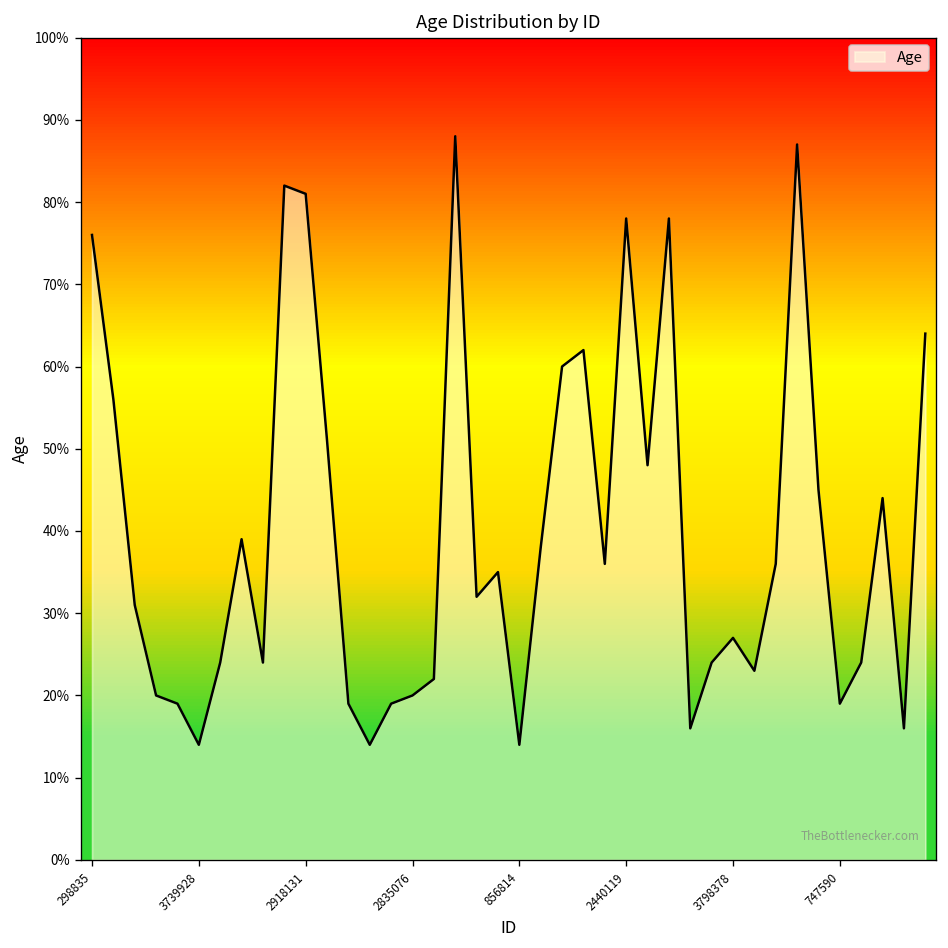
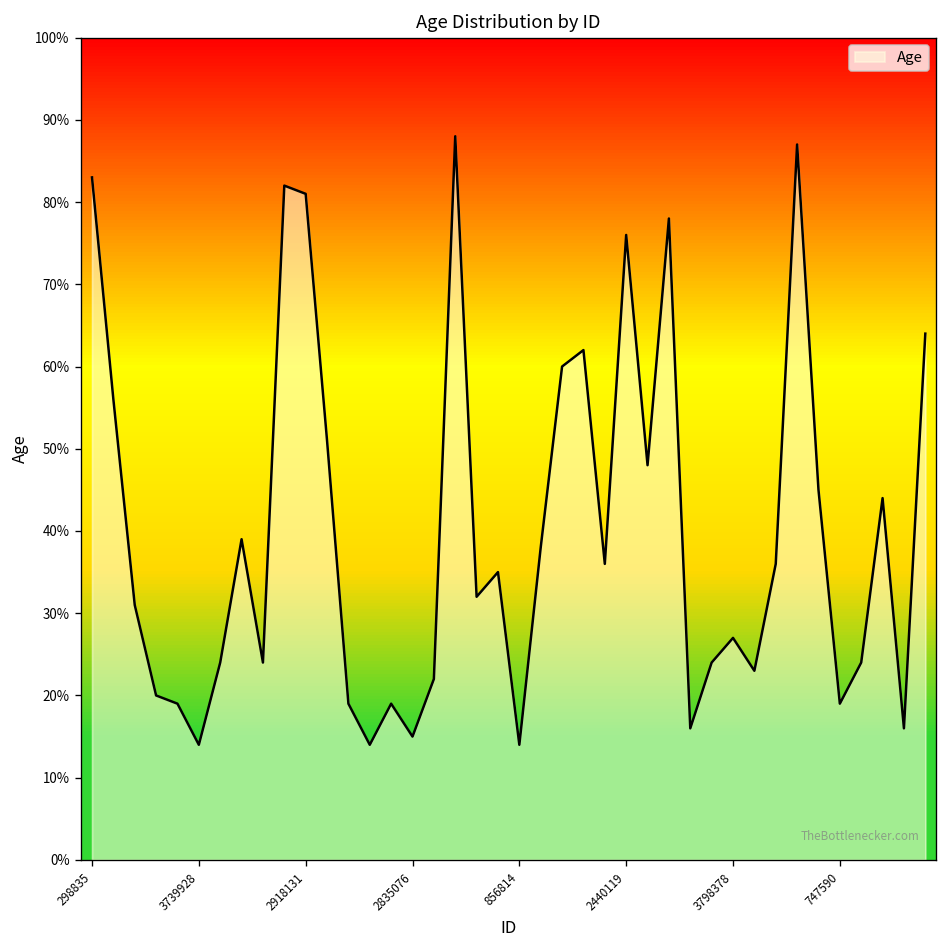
  {
-   "298835": "76%",
+   "298835": "83%",
    "3739928": "14%",
    "2918131": "81%",
-   "2835076": "20%",
+   "2835076": "15%",
    "856814": "14%",
-   "2440119": "78%",
+   "2440119": "76%",
    "3798378": "27%",
    "747590": "19%"
  }
